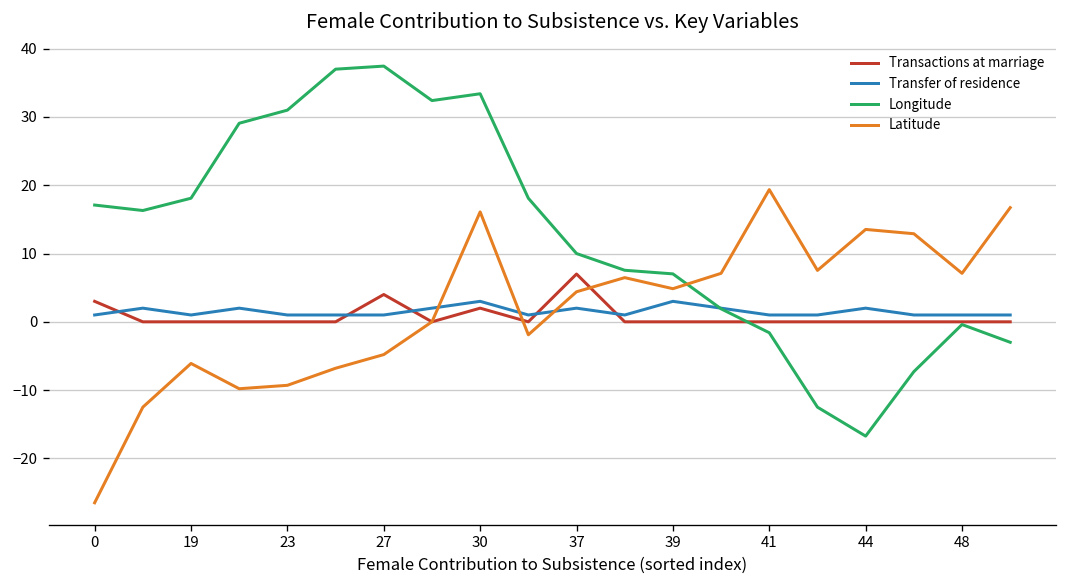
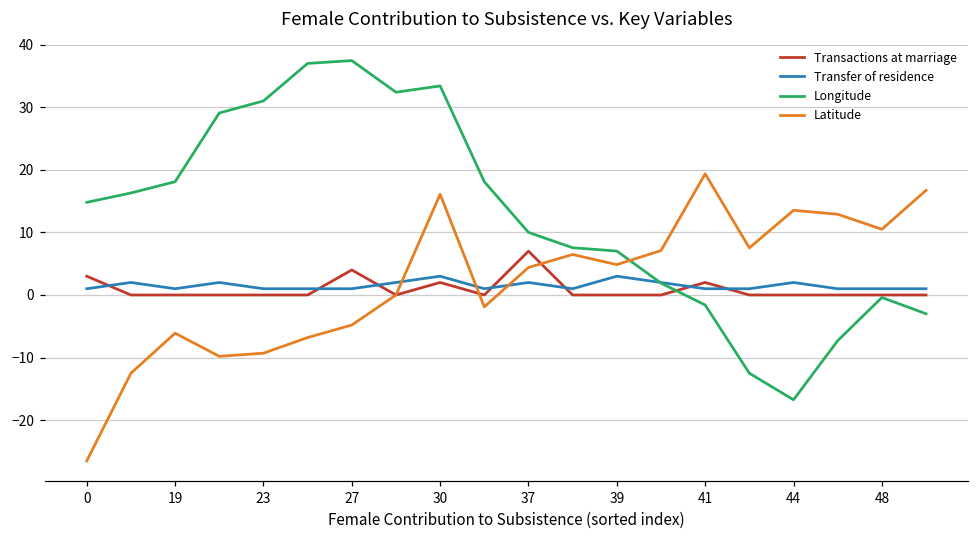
  {
    "Transactions at marriage": {
      "0": 3,
      "23": 0,
      "27": 4,
      "30": 2,
      "37": 7,
      "39": 0,
-     "41": 0,
+     "41": 2,
      "44": 0
    },
    "Transfer of residence": {
      "0": 1,
      "23": 1,
      "27": 1,
      "30": 3,
      "37": 2,
      "39": 3,
      "41": 1,
      "44": 2,
      "48": 1
    },
    "Longitude": {
-     "0": 17,
+     "0": 15,
      "23": 31,
      "27": 37,
      "30": 33,
      "37": 10,
      "39": 7,
      "41": -2,
      "44": -17
    },
    "Latitude": {
      "0": -27,
      "23": -9,
      "27": -5,
      "30": 16,
      "37": 4,
      "39": 5,
      "41": 19,
      "44": 14,
-     "48": 7
+     "48": 11
    }
  }
